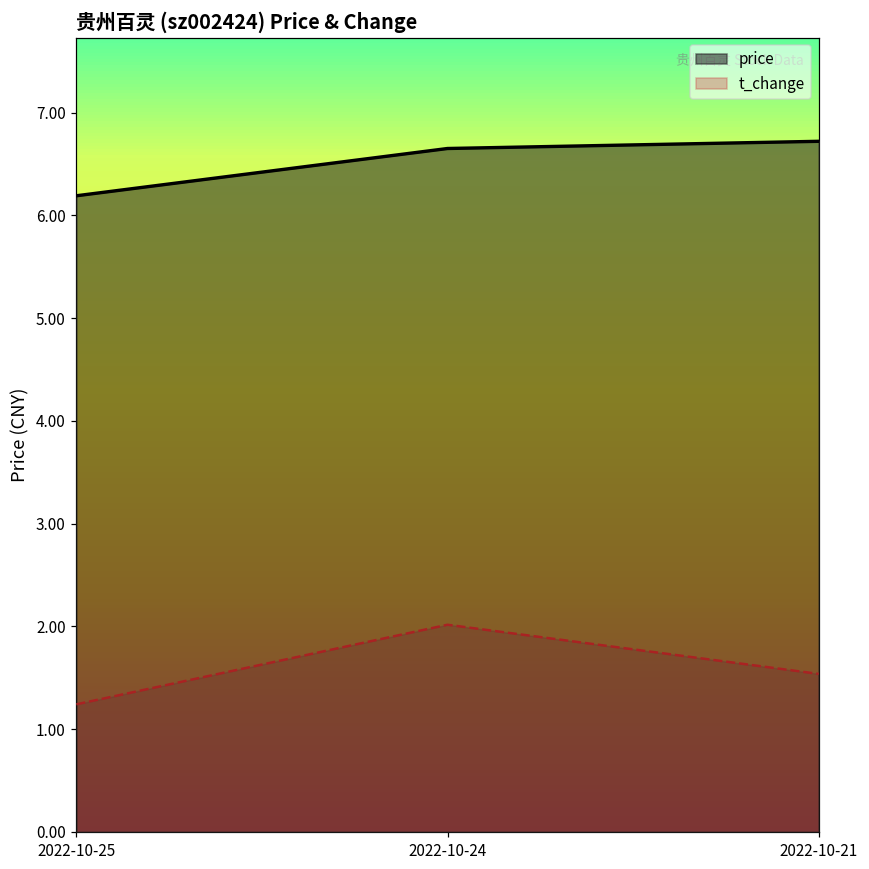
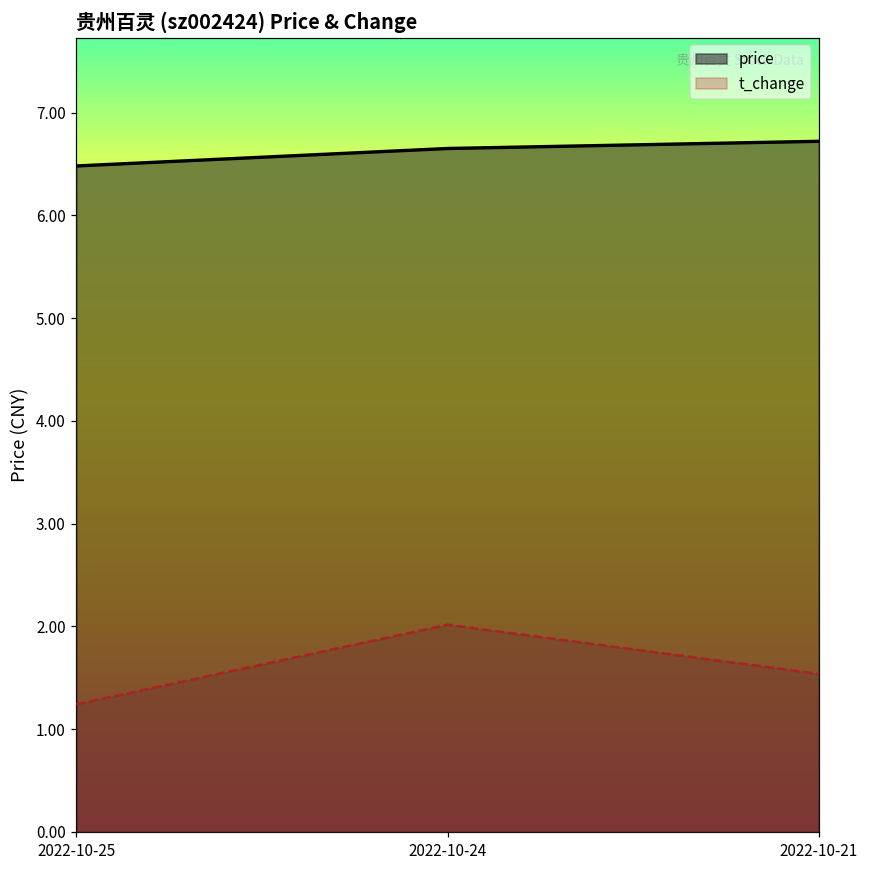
  {
    "price": {
-     "2022-10-25": 6.2,
+     "2022-10-25": 6.5,
      "2022-10-24": 6.7,
      "2022-10-21": 6.7
    },
    "t_change": {
      "2022-10-25": 1.2,
      "2022-10-24": 2.0,
      "2022-10-21": 1.5
    }
  }
